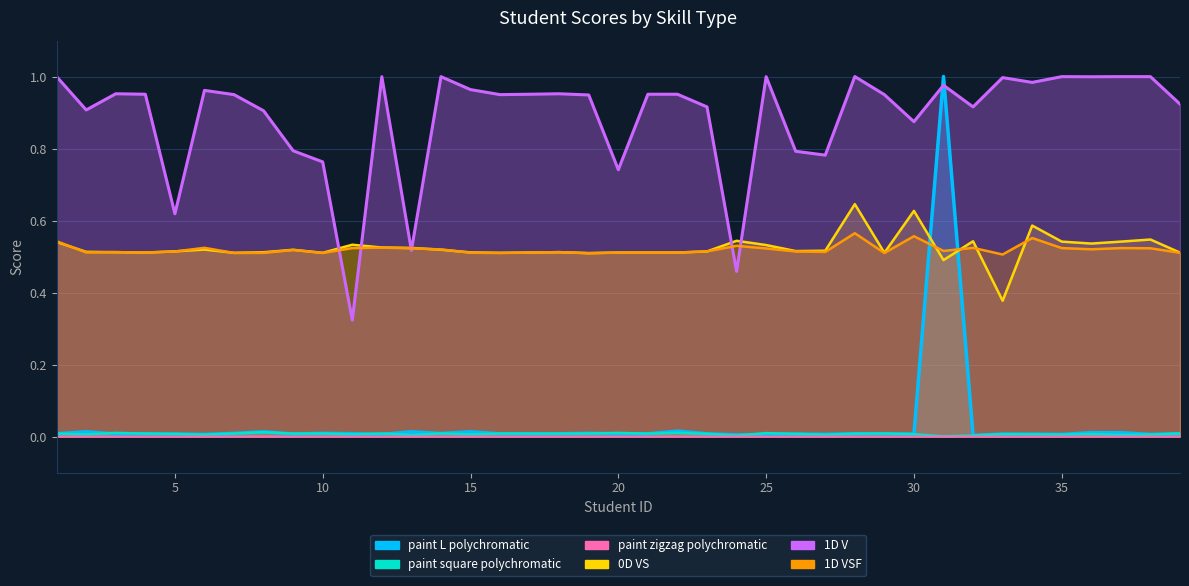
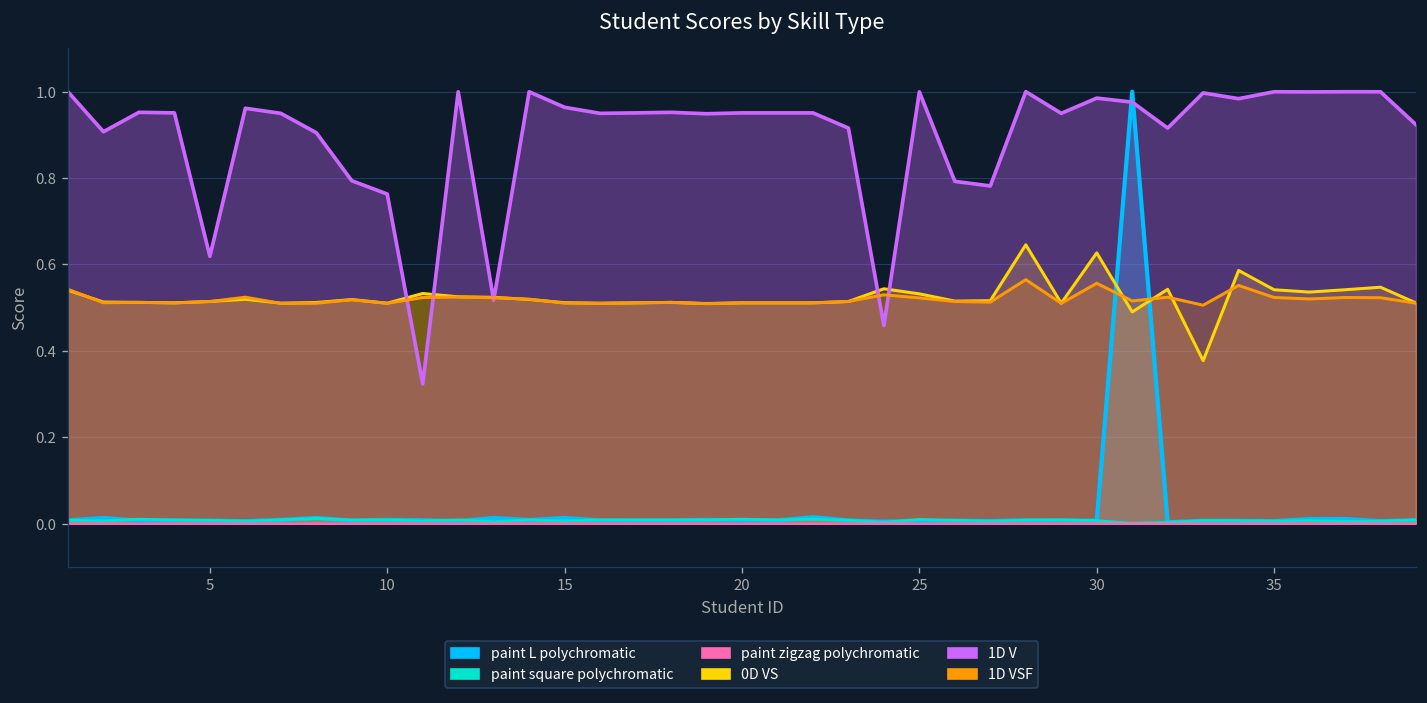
  {
    "paint zigzag polychromatic": {
      "5": 0.00,
      "10": 0.00,
      "20": 0.00
    },
    "1D V": {
      "5": 0.62,
      "10": 0.76,
      "15": 0.96,
-     "20": 0.74,
+     "20": 0.95,
      "25": 1.00,
-     "30": 0.87,
+     "30": 0.99,
      "35": 1.00
    }
  }
